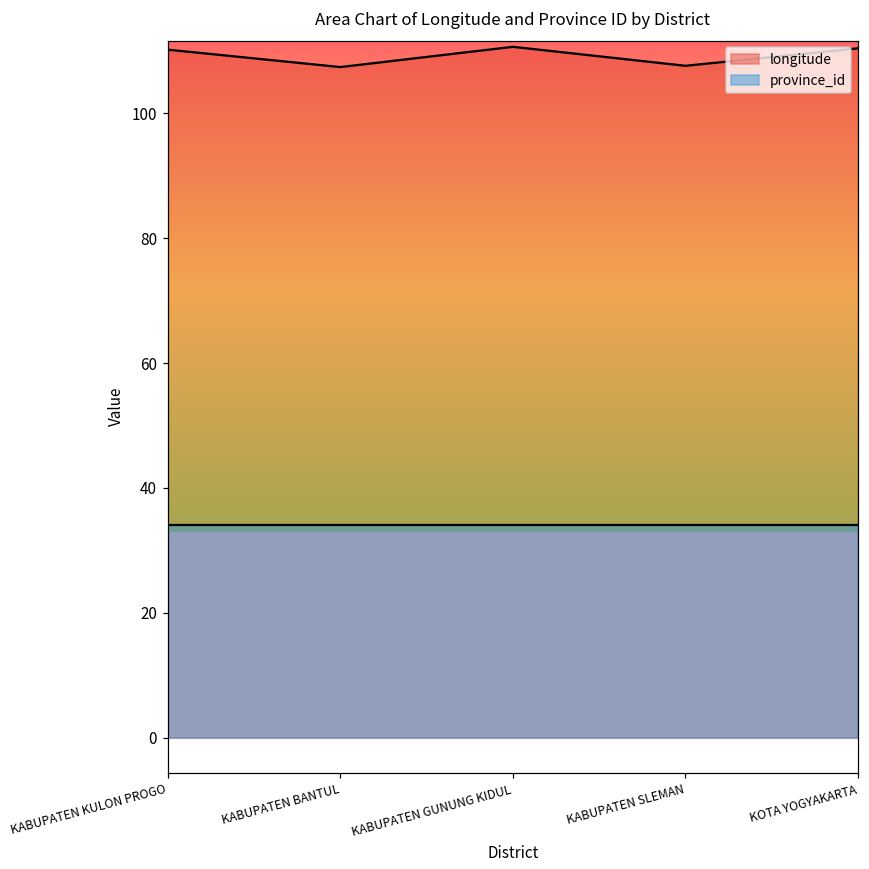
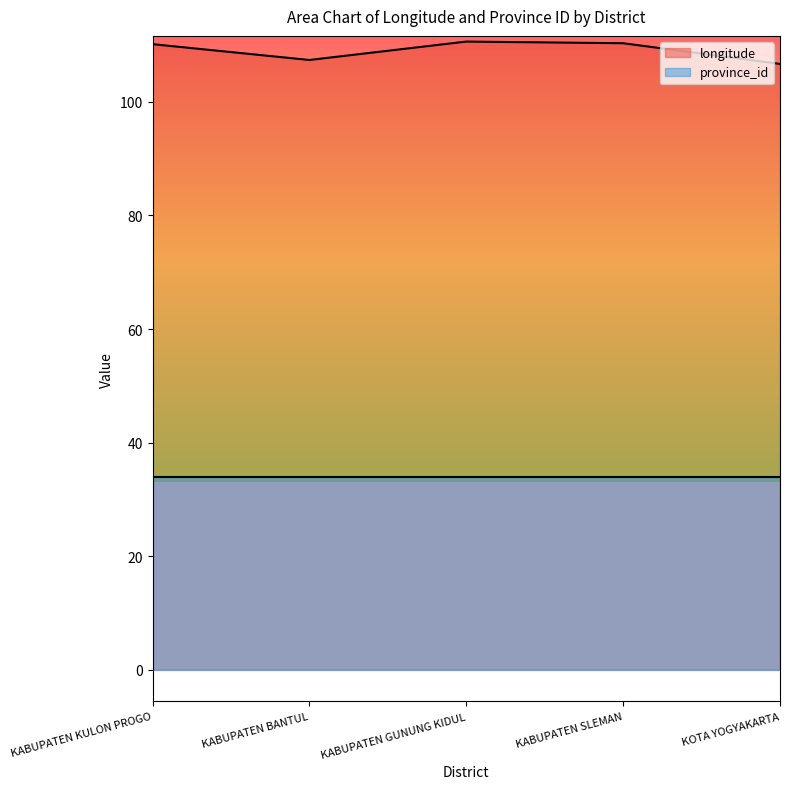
  {
    "longitude": {
      "KABUPATEN KULON PROGO": 110,
      "KABUPATEN BANTUL": 107,
      "KABUPATEN GUNUNG KIDUL": 111,
-     "KABUPATEN SLEMAN": 108,
-     "KOTA YOGYAKARTA": 110
+     "KABUPATEN SLEMAN": 110,
+     "KOTA YOGYAKARTA": 107
    },
    "province_id": {
      "KABUPATEN KULON PROGO": 34,
      "KABUPATEN BANTUL": 34,
      "KABUPATEN GUNUNG KIDUL": 34,
      "KABUPATEN SLEMAN": 34,
      "KOTA YOGYAKARTA": 34
    }
  }
